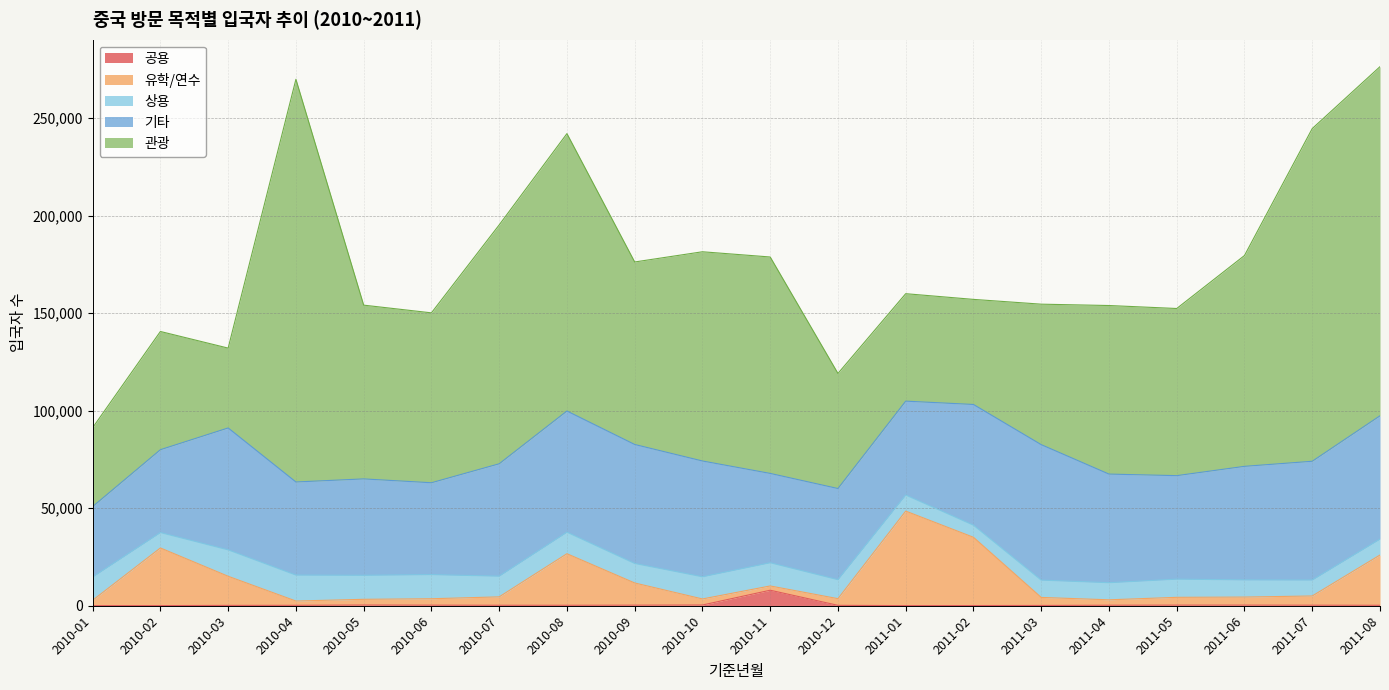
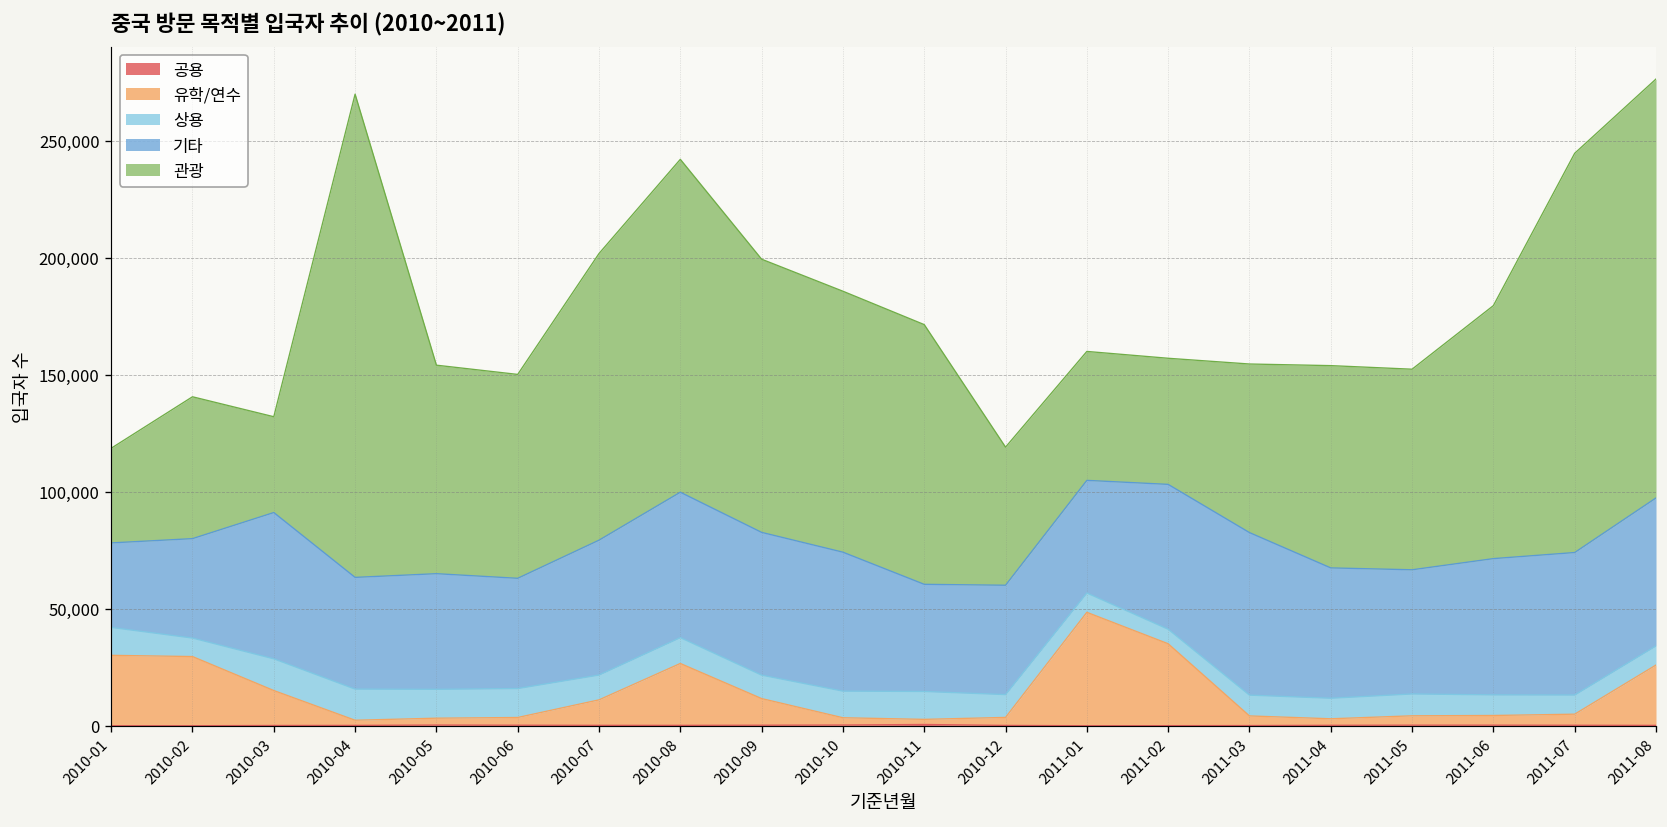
  {
    "공용": {
      "2010-01": "0",
      "2010-02": "0",
      "2010-03": "0",
      "2010-04": "0",
      "2010-05": "0",
      "2010-06": "0",
      "2010-07": "0",
      "2010-08": "0",
      "2010-09": "0",
      "2010-10": "0",
-     "2010-11": "8,000",
+     "2010-11": "1,000",
      "2010-12": "0",
      "2011-01": "0",
      "2011-02": "0",
      "2011-03": "0",
      "2011-04": "0",
      "2011-05": "0",
      "2011-06": "0",
      "2011-07": "0",
      "2011-08": "0"
    },
    "유학/연수": {
-     "2010-01": "3,000",
+     "2010-01": "30,000",
      "2010-02": "30,000",
      "2010-03": "15,000",
      "2010-04": "2,000",
      "2010-05": "3,000",
      "2010-06": "3,000",
-     "2010-07": "4,000",
+     "2010-07": "11,000",
      "2010-08": "26,000",
      "2010-09": "11,000",
      "2010-10": "3,000",
      "2010-11": "2,000",
      "2010-12": "3,000",
      "2011-01": "48,000",
      "2011-02": "35,000",
      "2011-03": "4,000",
      "2011-04": "3,000",
      "2011-05": "4,000",
      "2011-06": "4,000",
      "2011-07": "5,000",
      "2011-08": "26,000"
    },
    "관광": {
      "2010-01": "40,000",
      "2010-02": "61,000",
      "2010-03": "41,000",
      "2010-04": "206,000",
      "2010-05": "89,000",
      "2010-06": "87,000",
      "2010-07": "122,000",
      "2010-08": "142,000",
-     "2010-09": "94,000",
-     "2010-10": "107,000",
+     "2010-09": "117,000",
+     "2010-10": "111,000",
      "2010-11": "111,000",
      "2010-12": "59,000",
      "2011-01": "55,000",
      "2011-02": "54,000",
      "2011-03": "72,000",
      "2011-04": "86,000",
      "2011-05": "86,000",
      "2011-06": "108,000",
      "2011-07": "171,000",
      "2011-08": "179,000"
    }
  }
